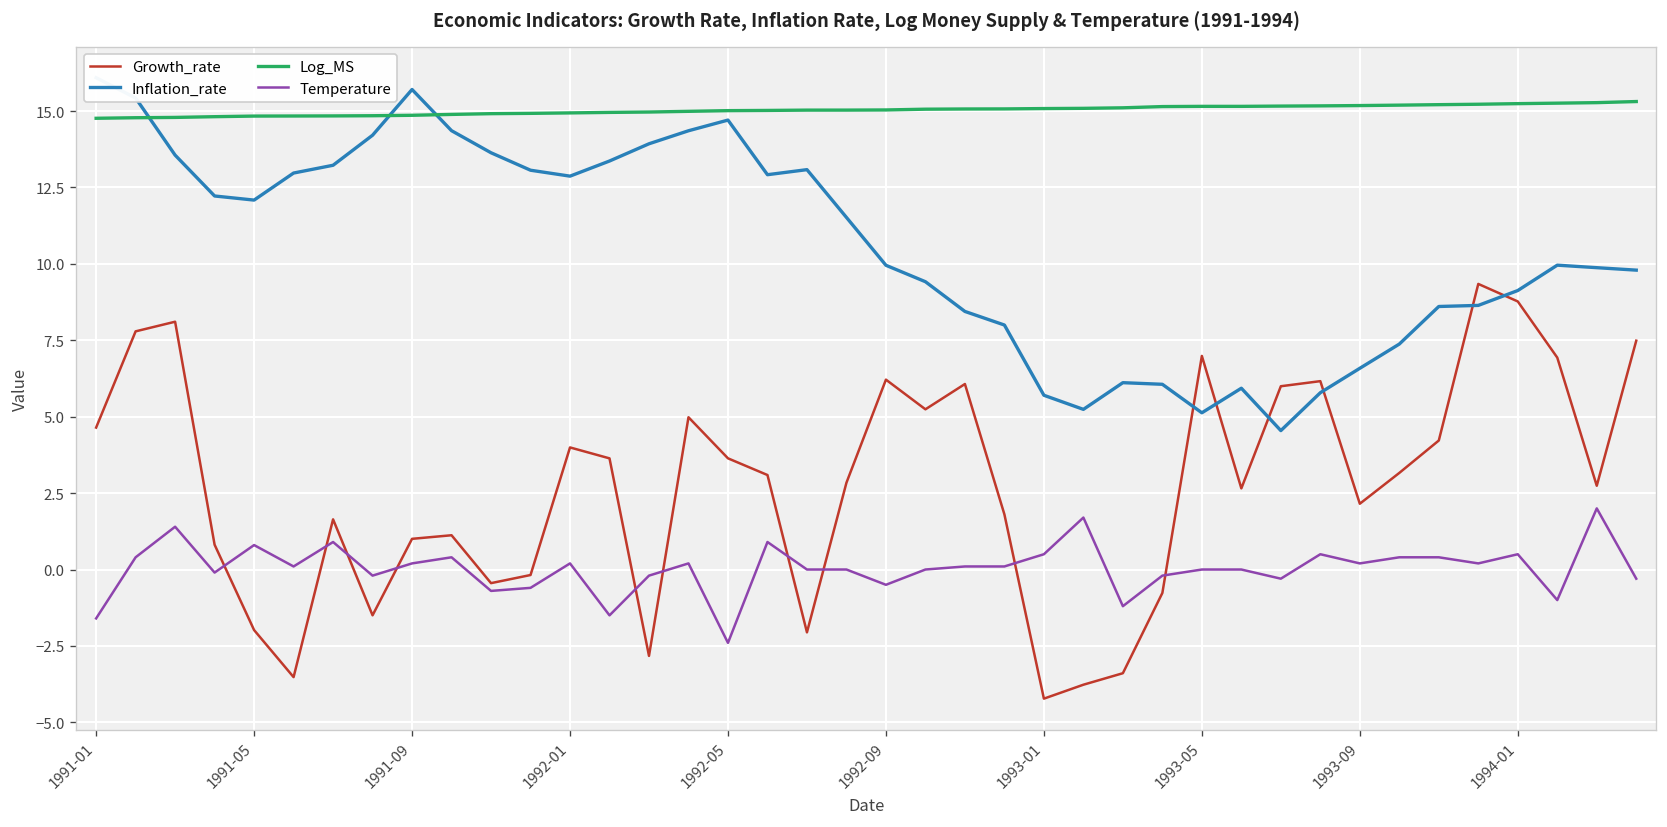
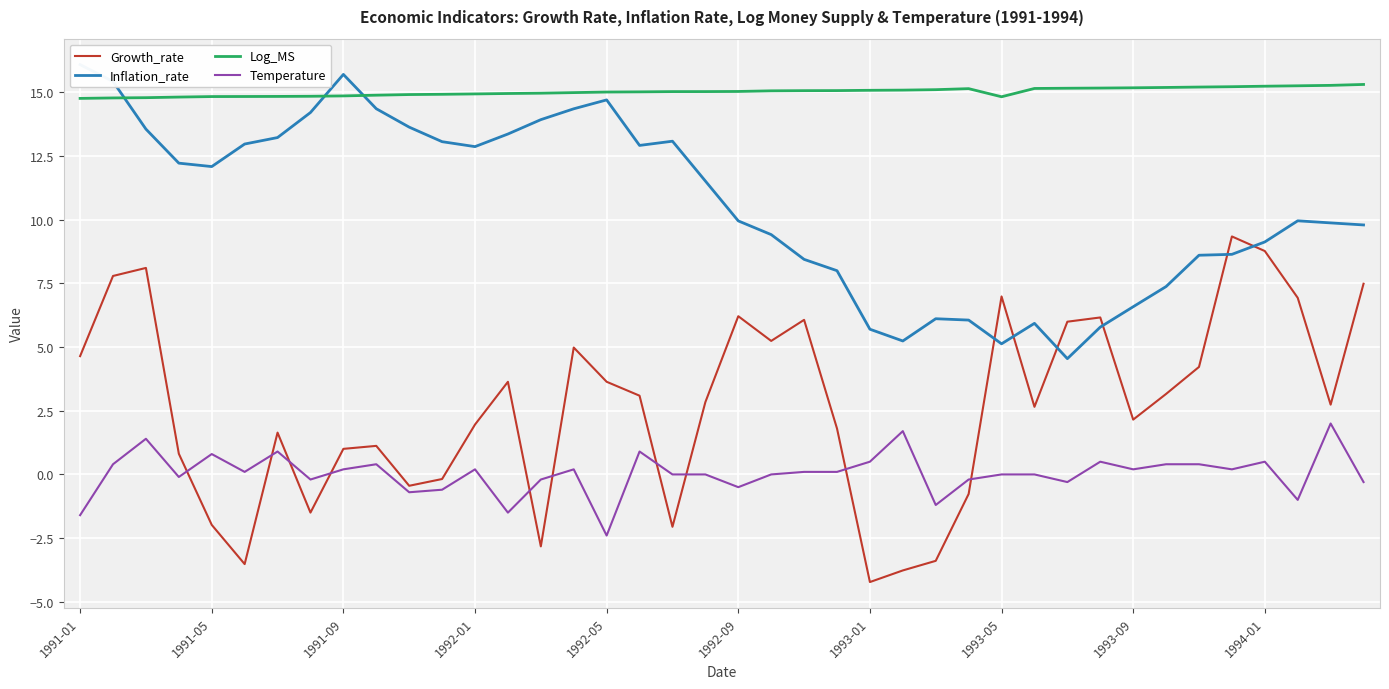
  {
    "Growth_rate": {
      "1991-01": 4.6,
      "1991-05": -2.0,
      "1991-09": 1.0,
-     "1992-01": 4.0,
+     "1992-01": 2.0,
      "1992-05": 3.6,
      "1992-09": 6.2,
      "1993-01": -4.2,
      "1993-05": 7.0,
      "1993-09": 2.2,
      "1994-01": 8.8
    },
    "Inflation_rate": {
      "1991-05": 12.1,
      "1991-09": 15.7,
      "1992-01": 12.9,
      "1992-05": 14.7,
      "1992-09": 10.0,
      "1993-01": 5.7,
      "1993-05": 5.1,
      "1993-09": 6.6,
      "1994-01": 9.1
    },
    "Log_MS": {
      "1991-01": 14.8,
      "1991-05": 14.8,
      "1991-09": 14.9,
      "1992-01": 14.9,
      "1992-05": 15.0,
      "1992-09": 15.0,
      "1993-01": 15.1,
-     "1993-05": 15.2,
+     "1993-05": 14.8,
      "1993-09": 15.2,
      "1994-01": 15.2
    },
    "Temperature": {
      "1991-01": -1.6,
      "1991-05": 0.8,
      "1991-09": 0.2,
      "1992-01": 0.2,
      "1992-05": -2.4,
      "1992-09": -0.5,
      "1993-01": 0.5,
      "1993-05": 0.0,
      "1993-09": 0.2,
      "1994-01": 0.5
    }
  }
